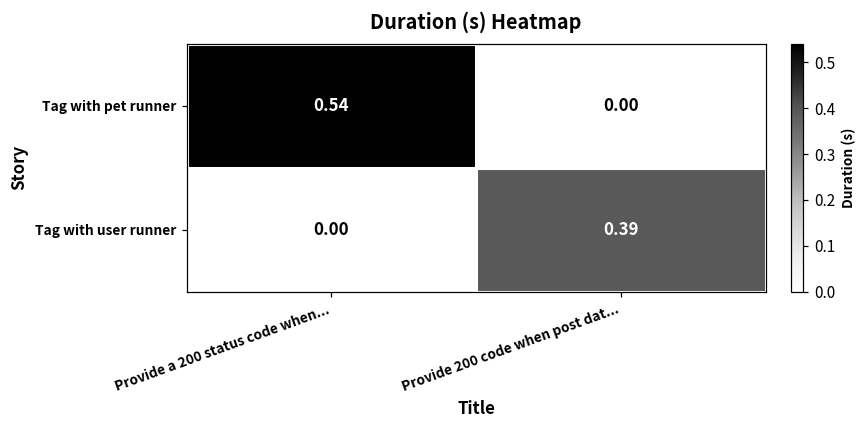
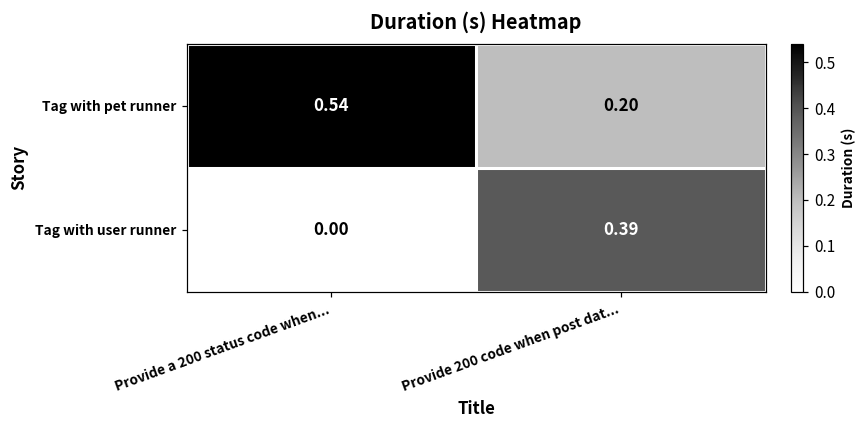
  {
    "Tag with pet runner": {
      "Provide a 200 status code when...": 0.54,
-     "Provide 200 code when post dat...": 0.00
+     "Provide 200 code when post dat...": 0.20
    },
    "Tag with user runner": {
      "Provide a 200 status code when...": 0.00,
      "Provide 200 code when post dat...": 0.39
    }
  }
